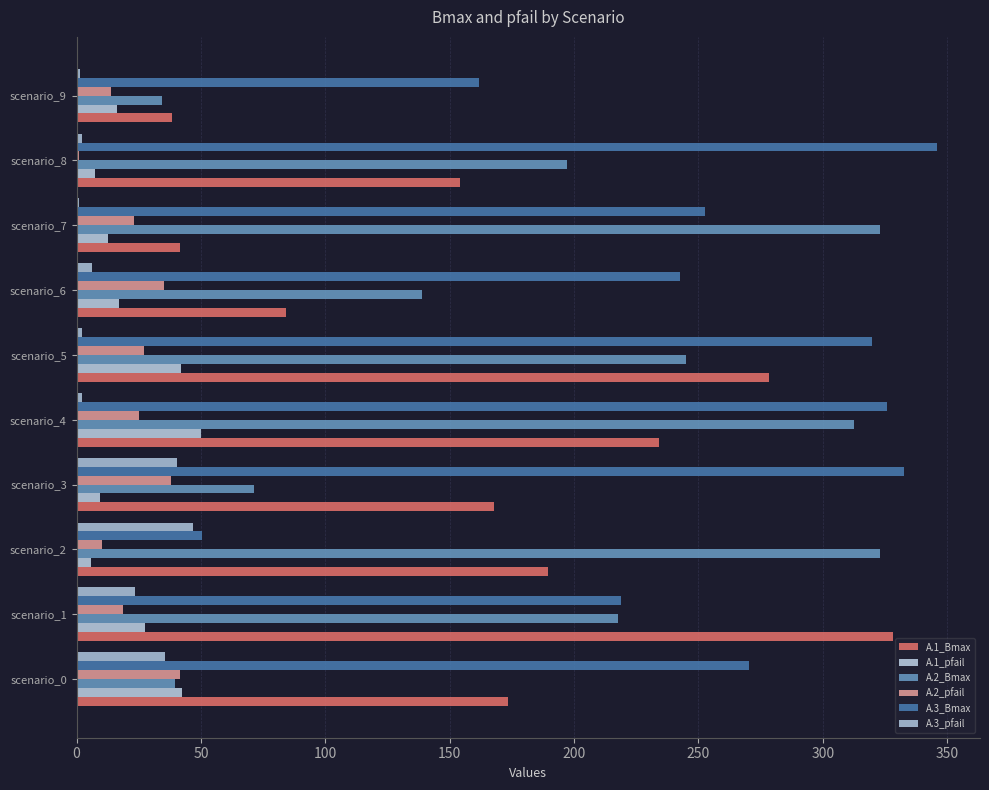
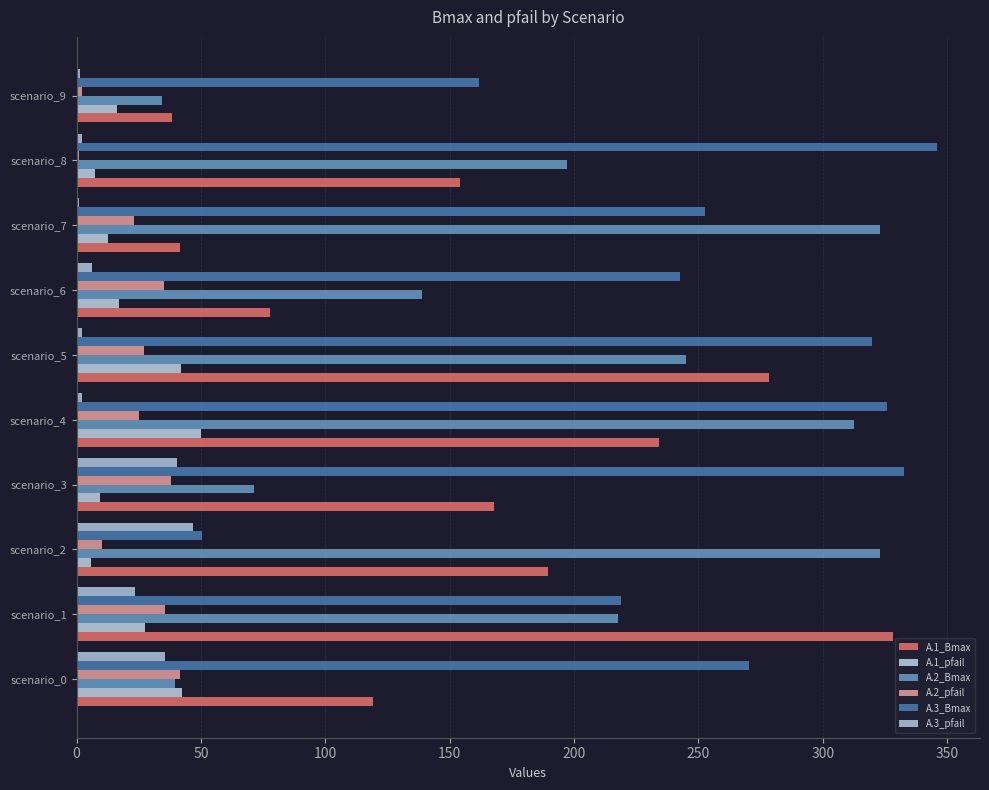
  {
    "A.1_Bmax": {
      "scenario_9": 39,
      "scenario_8": 154,
      "scenario_7": 41,
-     "scenario_6": 84,
+     "scenario_6": 78,
      "scenario_5": 279,
      "scenario_4": 234,
      "scenario_3": 168,
      "scenario_2": 190,
      "scenario_1": 328,
-     "scenario_0": 173
+     "scenario_0": 119
    },
    "A.2_pfail": {
-     "scenario_9": 14,
+     "scenario_9": 2,
      "scenario_8": 1,
      "scenario_7": 23,
      "scenario_6": 35,
      "scenario_5": 27,
      "scenario_4": 25,
      "scenario_3": 38,
      "scenario_2": 10,
-     "scenario_1": 19,
+     "scenario_1": 36,
      "scenario_0": 42
    }
  }
